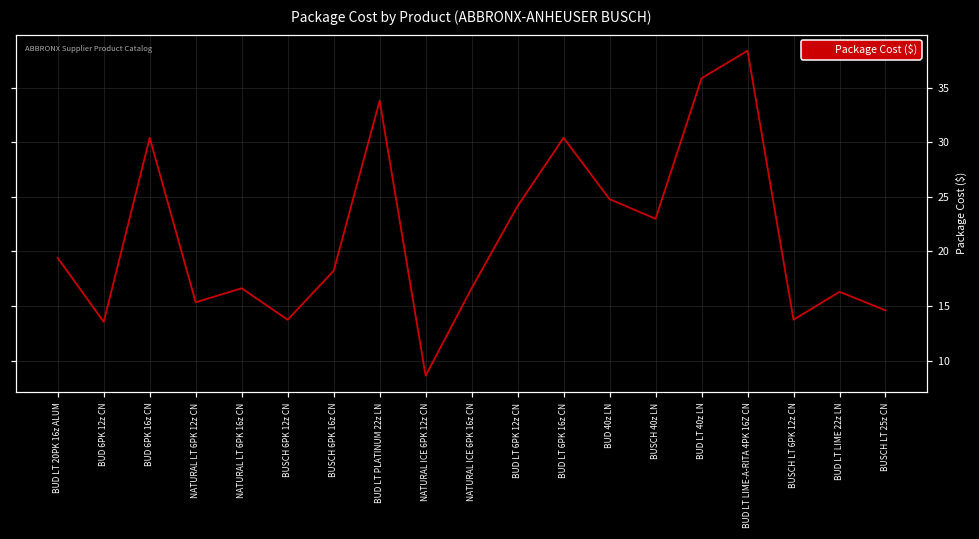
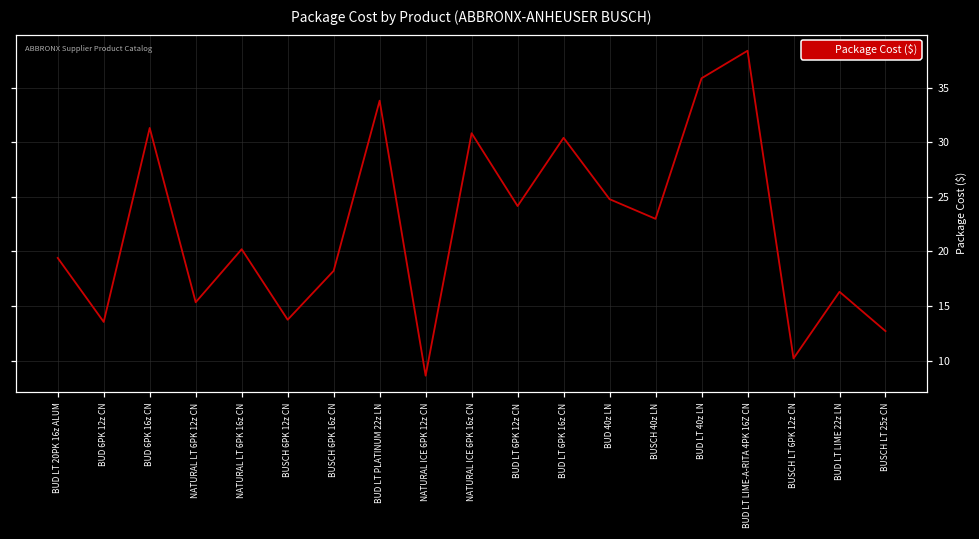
  {
    "BUD LT 20PK 16z ALUM": 19,
    "BUD 6PK 12z CN": 14,
-   "BUD 6PK 16z CN": 30,
+   "BUD 6PK 16z CN": 31,
    "NATURAL LT 6PK 12z CN": 15,
-   "NATURAL LT 6PK 16z CN": 17,
+   "NATURAL LT 6PK 16z CN": 20,
    "BUSCH 6PK 12z CN": 14,
    "BUSCH 6PK 16z CN": 18,
    "BUD LT PLATINUM 22z LN": 34,
    "NATURAL ICE 6PK 12z CN": 9,
-   "NATURAL ICE 6PK 16z CN": 17,
+   "NATURAL ICE 6PK 16z CN": 31,
    "BUD LT 6PK 12z CN": 24,
    "BUD LT 6PK 16z CN": 30,
    "BUD 40z LN": 25,
    "BUSCH 40z LN": 23,
    "BUD LT 40z LN": 36,
    "BUD LT LIME-A-RITA 4PK 16Z CN": 38,
-   "BUSCH LT 6PK 12z CN": 14,
+   "BUSCH LT 6PK 12z CN": 10,
    "BUD LT LIME 22z LN": 16,
-   "BUSCH LT 25z CN": 15
+   "BUSCH LT 25z CN": 13
  }
